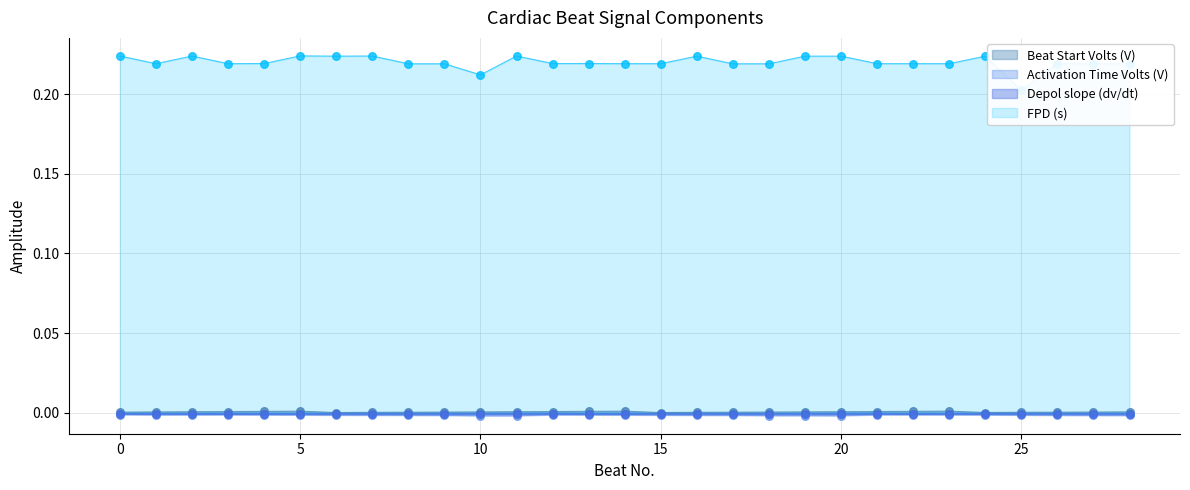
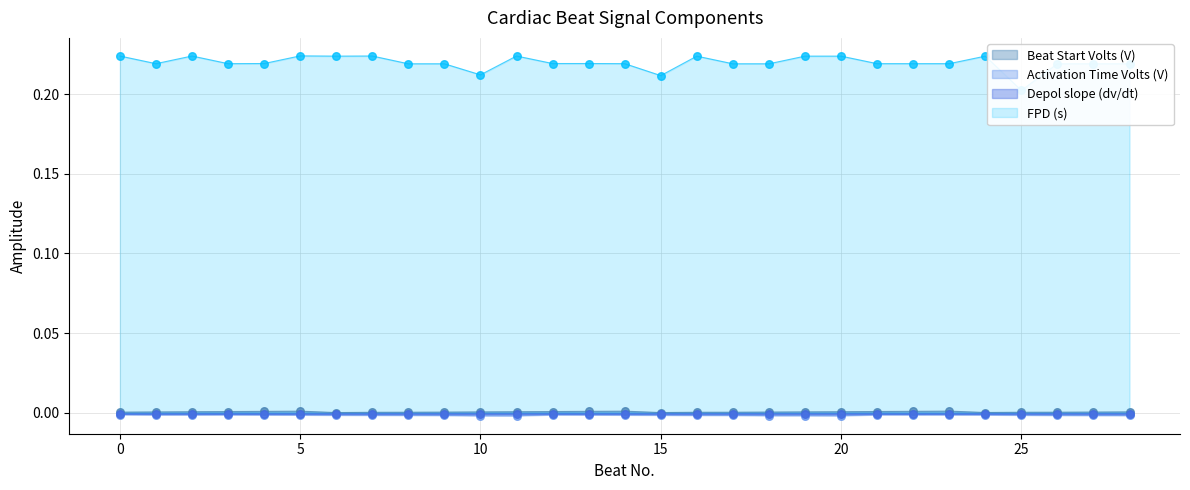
  {
    "FPD (s)": {
      "0": 0.224,
      "5": 0.224,
      "10": 0.212,
-     "15": 0.219,
+     "15": 0.212,
      "20": 0.224
    }
  }
